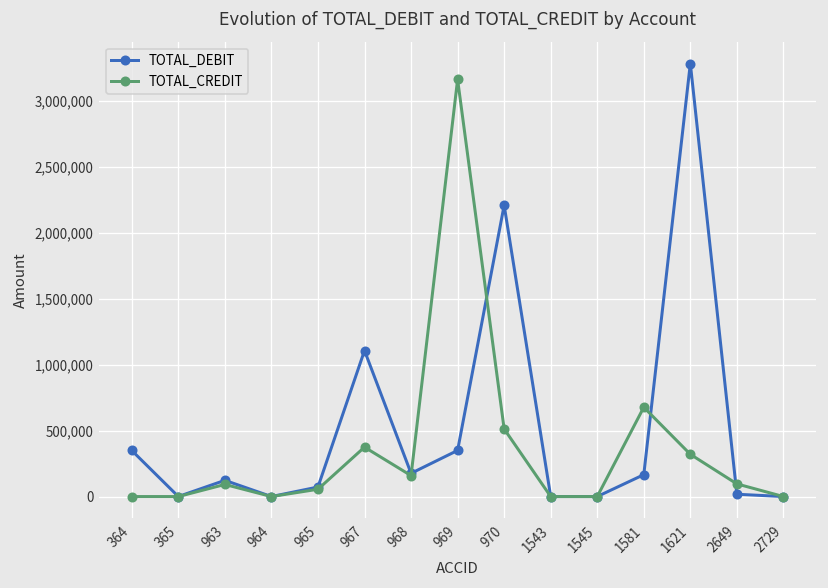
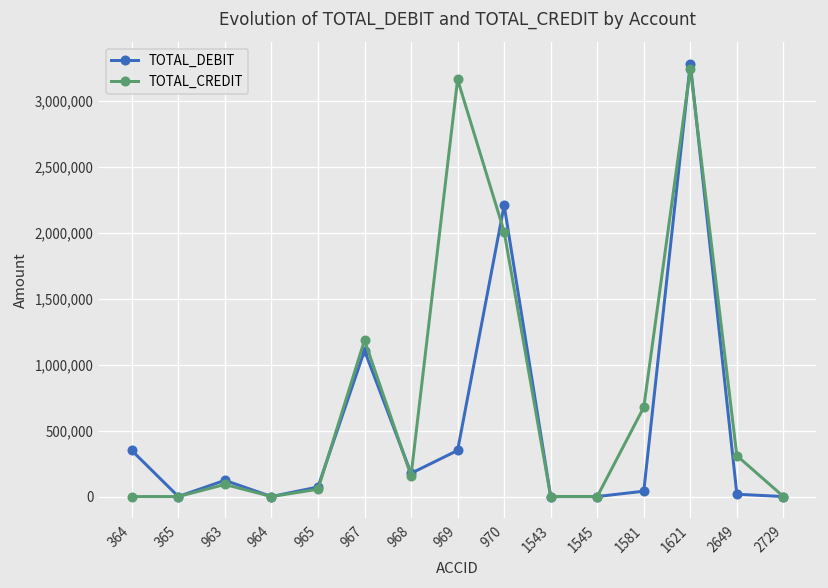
  {
    "TOTAL_DEBIT": {
      "364": "350,000",
      "963": "120,000",
      "967": "1,110,000",
      "969": "350,000",
      "970": "2,210,000",
-     "1581": "170,000",
+     "1581": "40,000",
      "1621": "3,280,000",
      "2649": "20,000"
    },
    "TOTAL_CREDIT": {
      "364": "0",
      "963": "90,000",
-     "967": "370,000",
+     "967": "1,180,000",
      "969": "3,160,000",
-     "970": "510,000",
+     "970": "2,010,000",
      "1581": "680,000",
-     "1621": "320,000",
-     "2649": "100,000"
+     "1621": "3,240,000",
+     "2649": "310,000"
    }
  }
